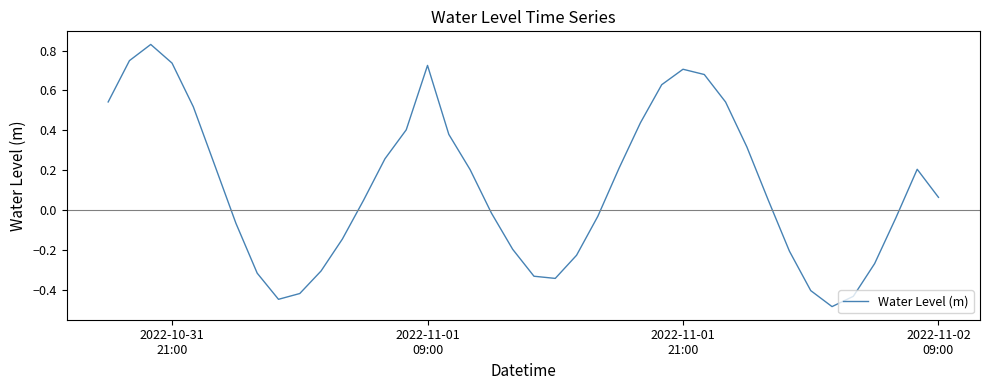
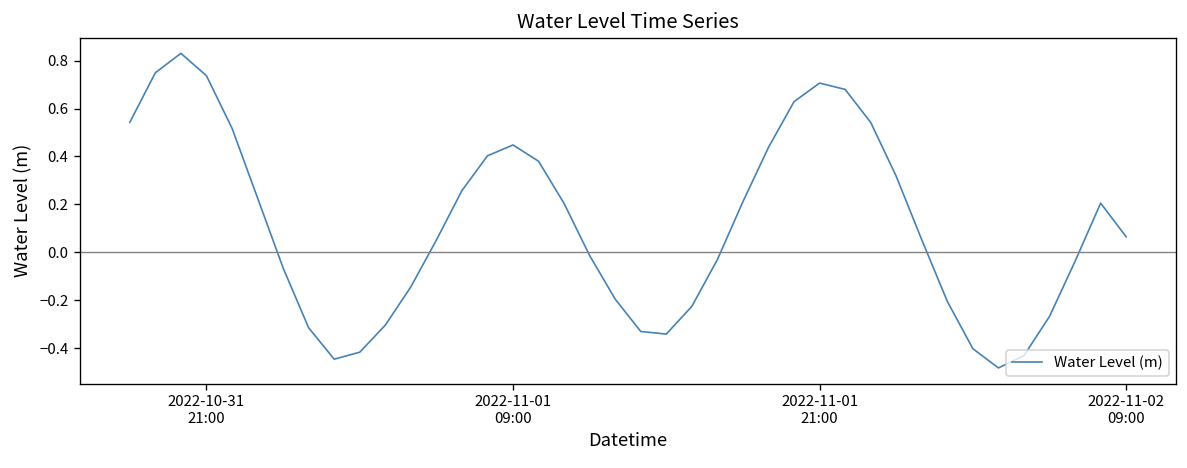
  {
    "2022-10-31 21:00": 0.74,
-   "2022-11-01 09:00": 0.73,
+   "2022-11-01 09:00": 0.45,
    "2022-11-01 21:00": 0.71,
    "2022-11-02 09:00": 0.06
  }
